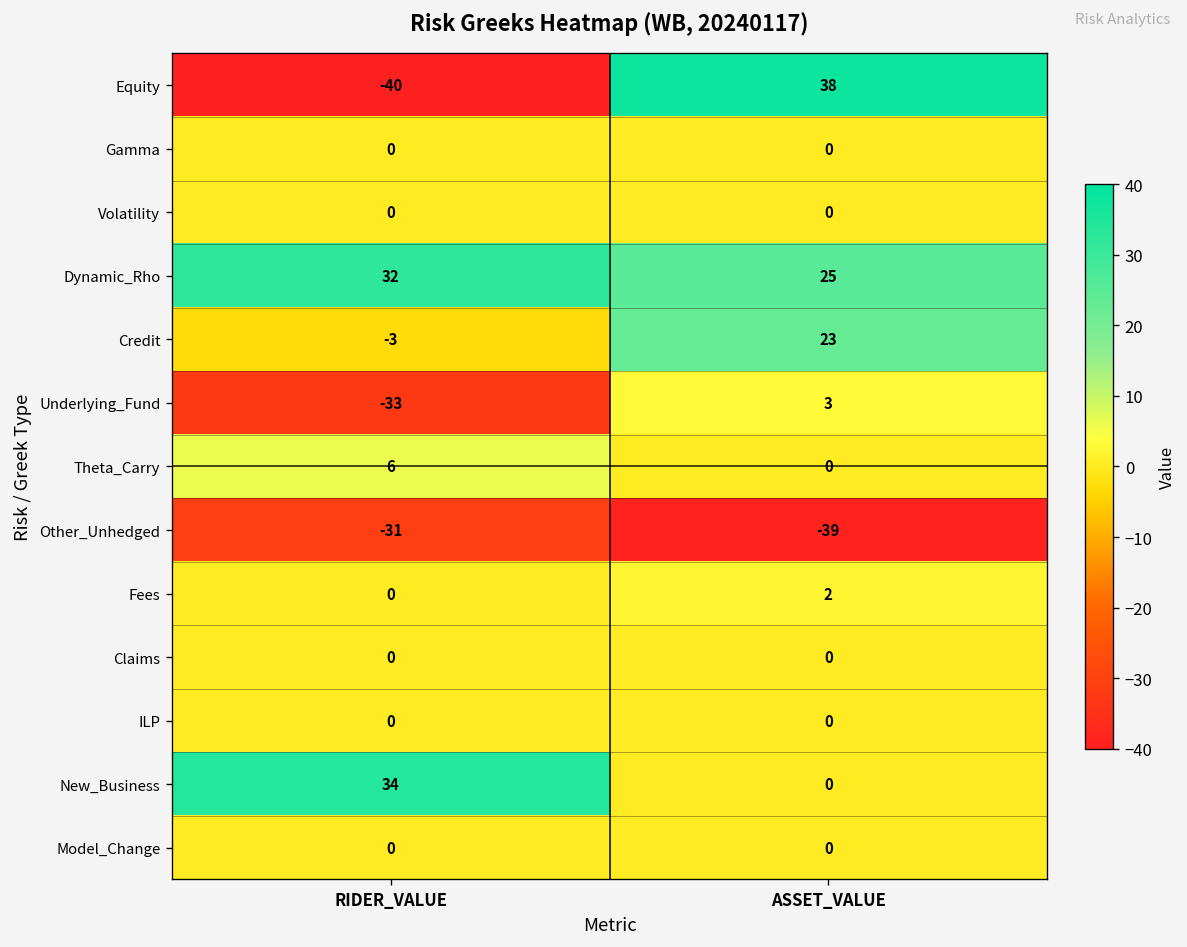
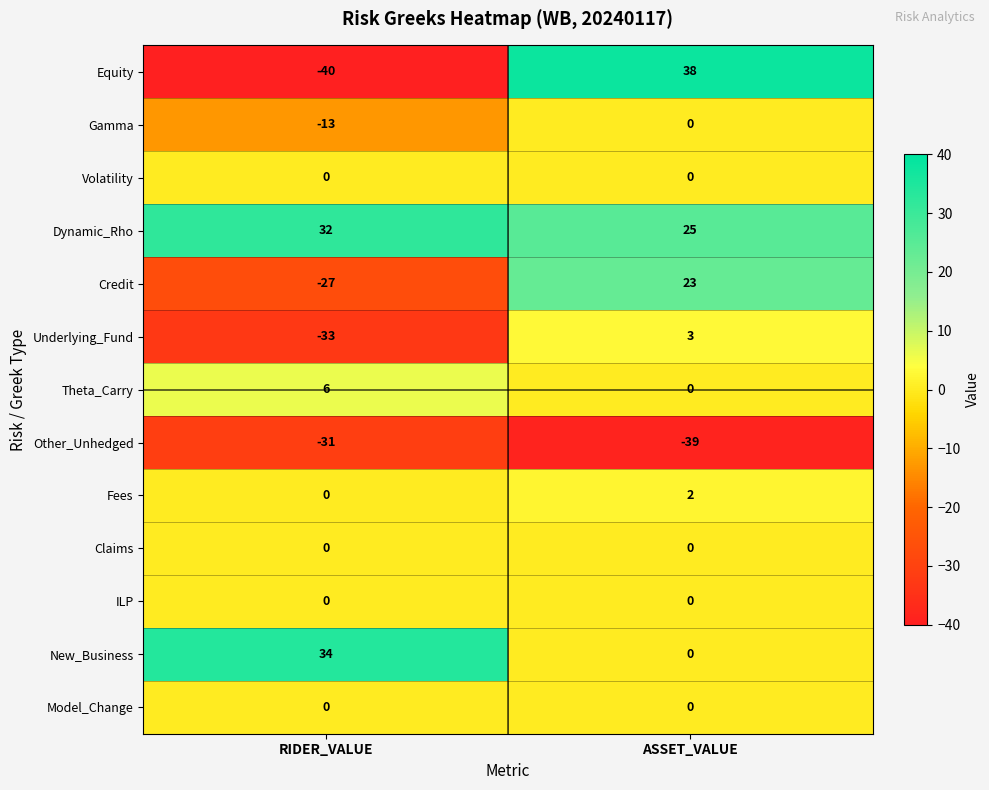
  {
    "Equity": {
      "RIDER_VALUE": -40,
      "ASSET_VALUE": 38
    },
    "Gamma": {
-     "RIDER_VALUE": 0,
+     "RIDER_VALUE": -13,
      "ASSET_VALUE": 0
    },
    "Volatility": {
      "RIDER_VALUE": 0,
      "ASSET_VALUE": 0
    },
    "Dynamic_Rho": {
      "RIDER_VALUE": 32,
      "ASSET_VALUE": 25
    },
    "Credit": {
-     "RIDER_VALUE": -3,
+     "RIDER_VALUE": -27,
      "ASSET_VALUE": 23
    },
    "Underlying_Fund": {
      "RIDER_VALUE": -33,
      "ASSET_VALUE": 3
    },
    "Theta_Carry": {
      "RIDER_VALUE": 6,
      "ASSET_VALUE": 0
    },
    "Other_Unhedged": {
      "RIDER_VALUE": -31,
      "ASSET_VALUE": -39
    },
    "Fees": {
      "RIDER_VALUE": 0,
      "ASSET_VALUE": 2
    },
    "Claims": {
      "RIDER_VALUE": 0,
      "ASSET_VALUE": 0
    },
    "ILP": {
      "RIDER_VALUE": 0,
      "ASSET_VALUE": 0
    },
    "New_Business": {
      "RIDER_VALUE": 34,
      "ASSET_VALUE": 0
    },
    "Model_Change": {
      "RIDER_VALUE": 0,
      "ASSET_VALUE": 0
    }
  }
